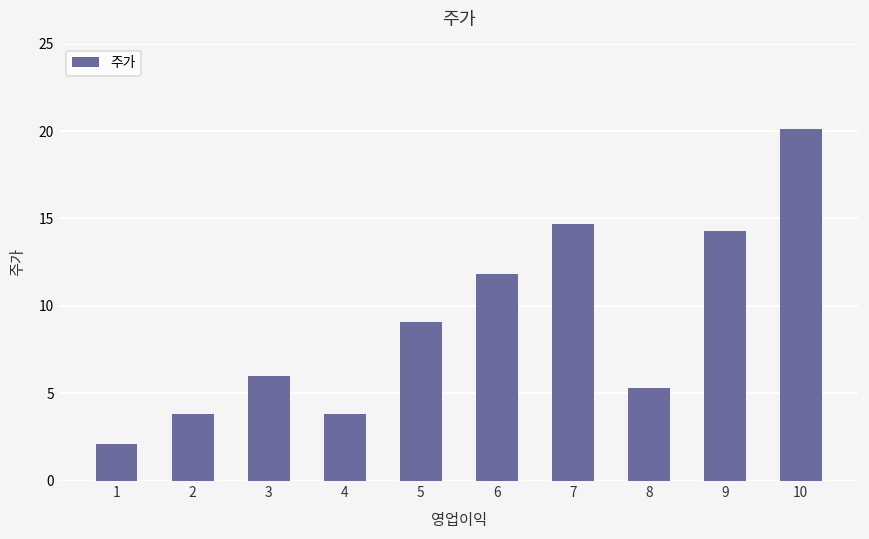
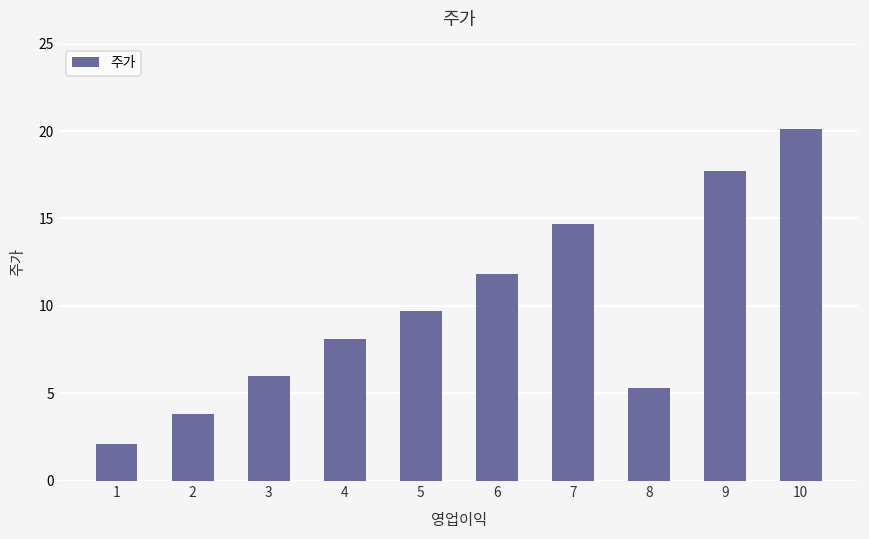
  {
    "1": 2.1,
    "2": 3.8,
    "3": 6.0,
-   "4": 3.8,
-   "5": 9.1,
+   "4": 8.1,
+   "5": 9.7,
    "6": 11.8,
    "7": 14.7,
    "8": 5.3,
-   "9": 14.3,
+   "9": 17.7,
    "10": 20.1
  }
